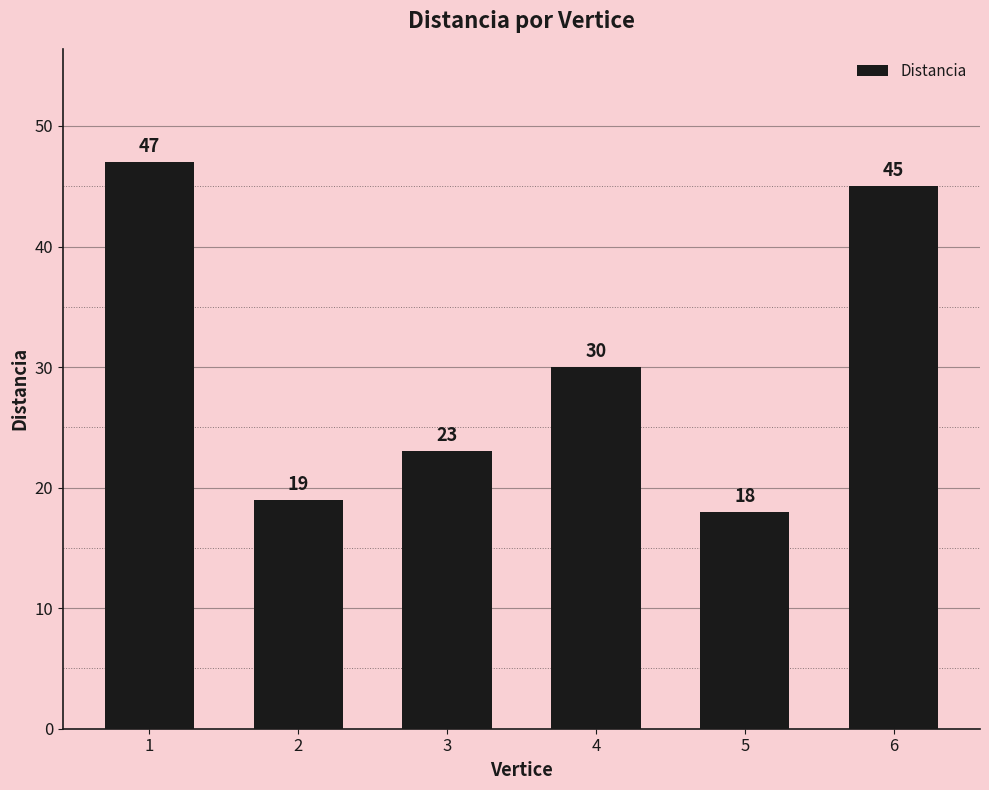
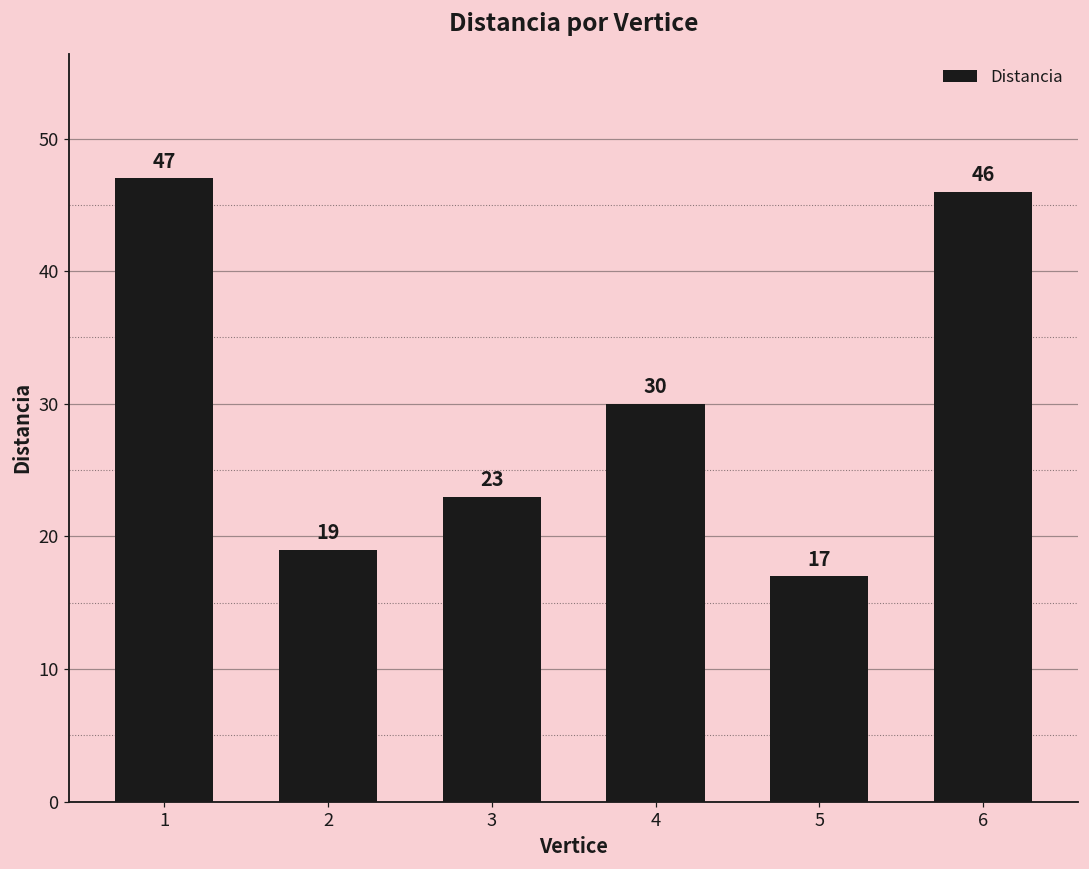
  {
    "1": 47,
    "2": 19,
    "3": 23,
    "4": 30,
-   "5": 18,
-   "6": 45
+   "5": 17,
+   "6": 46
  }
